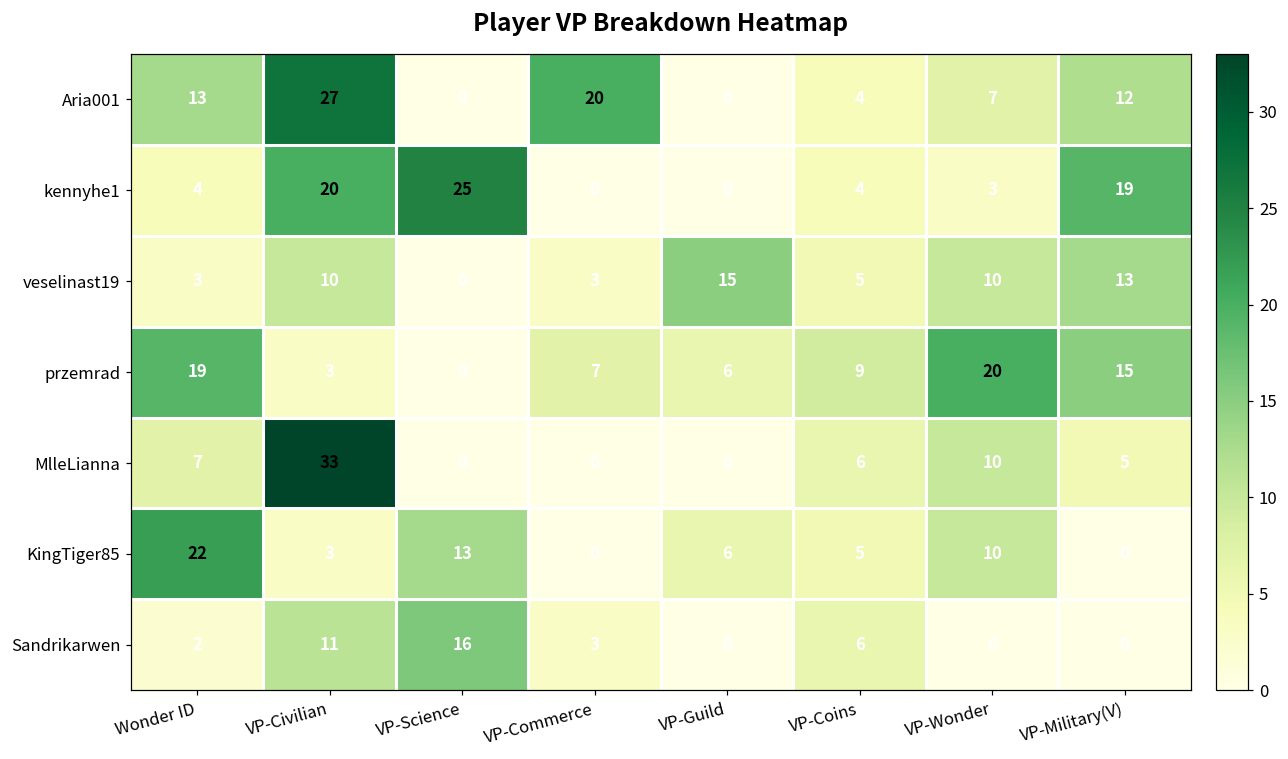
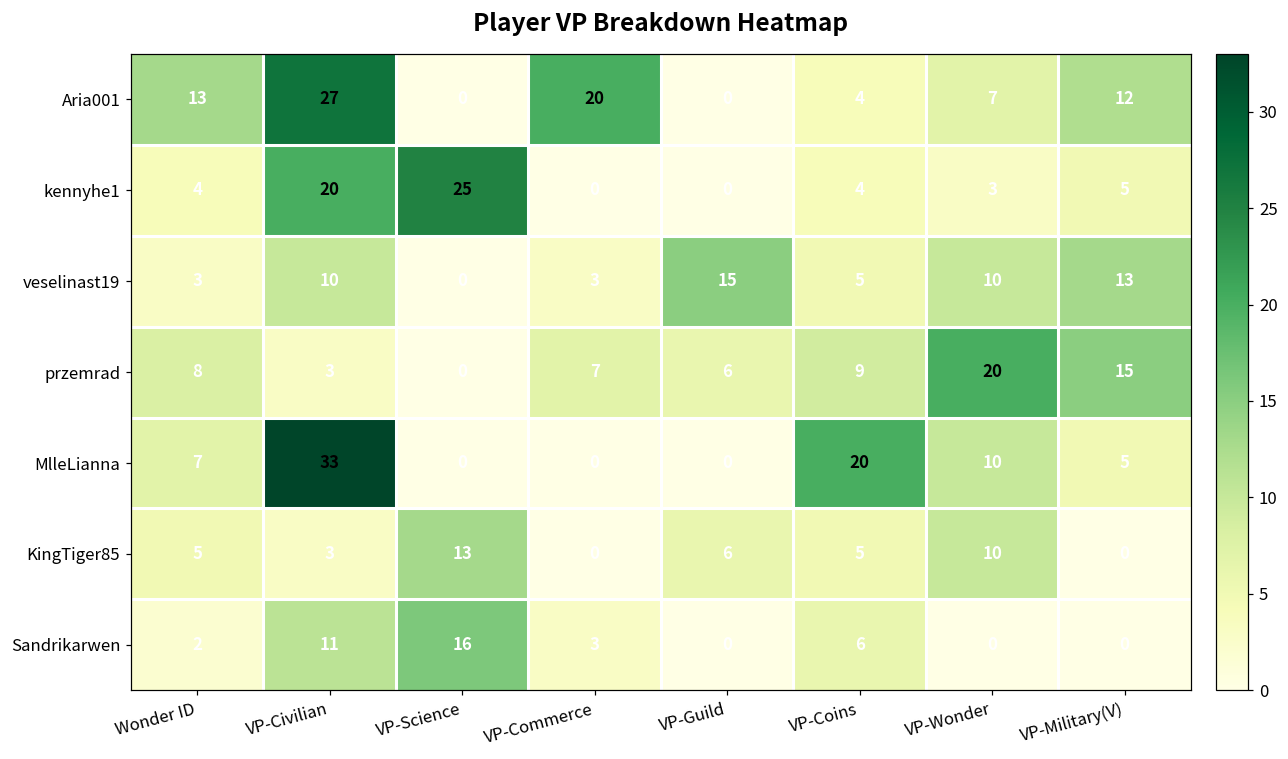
  {
    "Aria001": {
      "Wonder ID": 13,
      "VP-Civilian": 27,
      "VP-Commerce": 20,
      "VP-Coins": 4,
      "VP-Wonder": 7,
      "VP-Military(V)": 12
    },
    "kennyhe1": {
      "Wonder ID": 4,
      "VP-Civilian": 20,
      "VP-Science": 25,
      "VP-Coins": 4,
      "VP-Wonder": 3,
-     "VP-Military(V)": 19
+     "VP-Military(V)": 5
    },
    "veselinast19": {
      "Wonder ID": 3,
      "VP-Civilian": 10,
      "VP-Commerce": 3,
      "VP-Guild": 15,
      "VP-Coins": 5,
      "VP-Wonder": 10,
      "VP-Military(V)": 13
    },
    "przemrad": {
-     "Wonder ID": 19,
+     "Wonder ID": 8,
      "VP-Civilian": 3,
      "VP-Commerce": 7,
      "VP-Guild": 6,
      "VP-Coins": 9,
      "VP-Wonder": 20,
      "VP-Military(V)": 15
    },
    "MlleLianna": {
      "Wonder ID": 7,
      "VP-Civilian": 33,
-     "VP-Coins": 6,
+     "VP-Coins": 20,
      "VP-Wonder": 10,
      "VP-Military(V)": 5
    },
    "KingTiger85": {
-     "Wonder ID": 22,
+     "Wonder ID": 5,
      "VP-Civilian": 3,
      "VP-Science": 13,
      "VP-Guild": 6,
      "VP-Coins": 5,
      "VP-Wonder": 10
    },
    "Sandrikarwen": {
      "VP-Civilian": 11,
      "VP-Science": 16,
      "VP-Commerce": 3,
      "VP-Coins": 6
    }
  }
